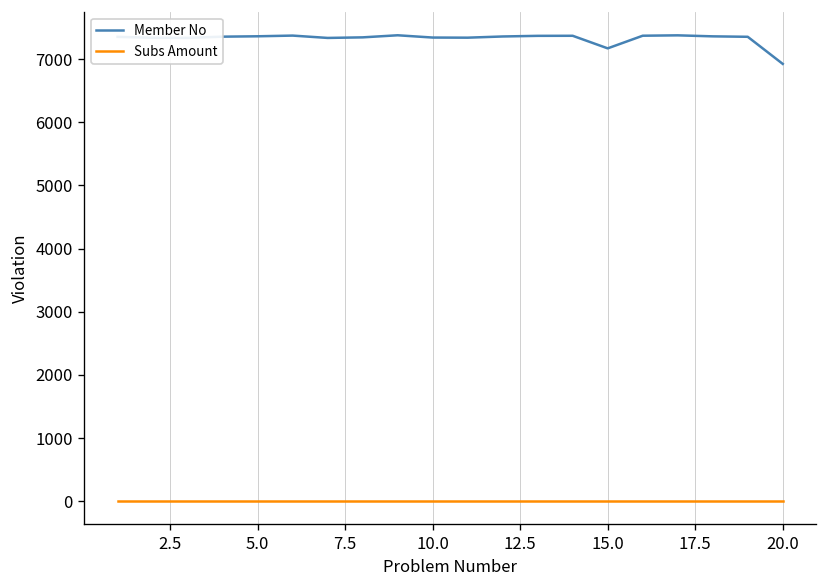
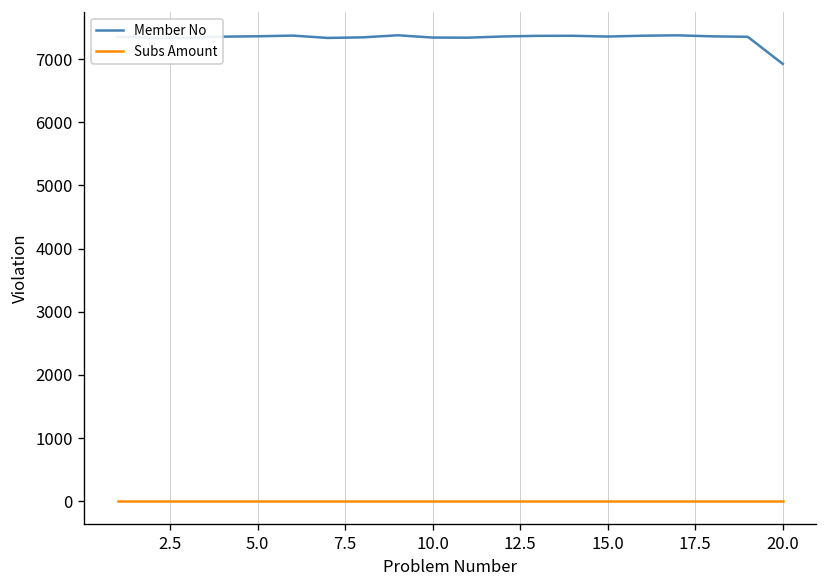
  {
    "Member No": {
      "5.0": 7400,
      "10.0": 7300,
-     "15.0": 7200,
+     "15.0": 7400,
      "20.0": 6900
    },
    "Subs Amount": {
      "5.0": 0,
      "10.0": 0,
      "15.0": 0,
      "20.0": 0
    }
  }
